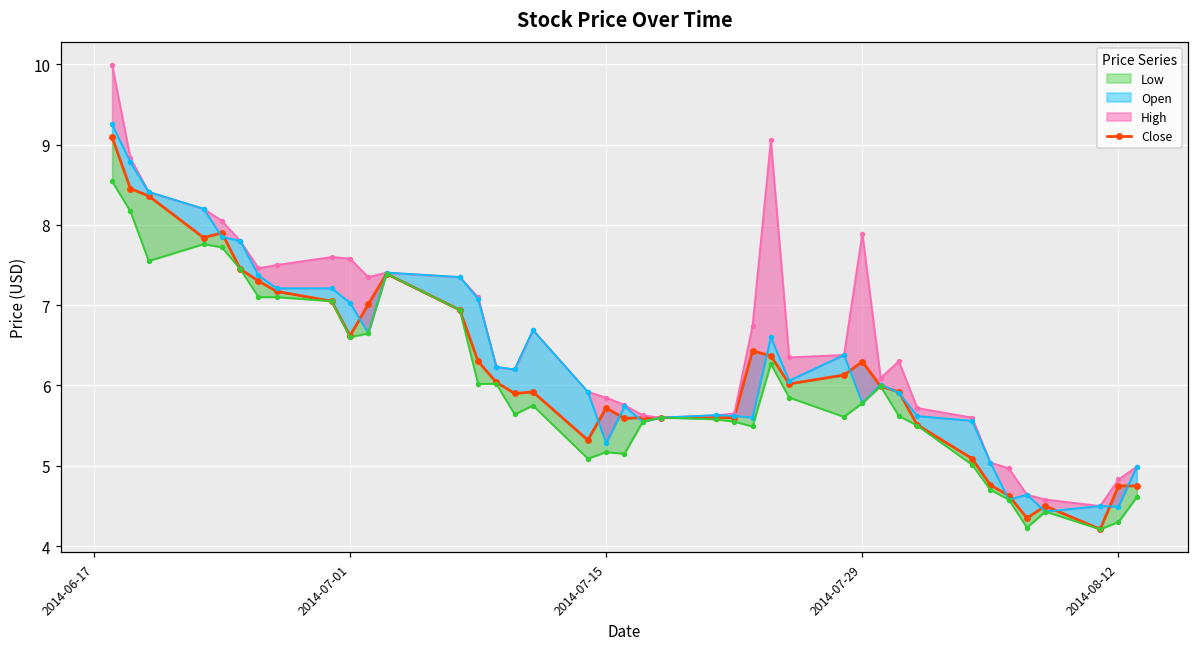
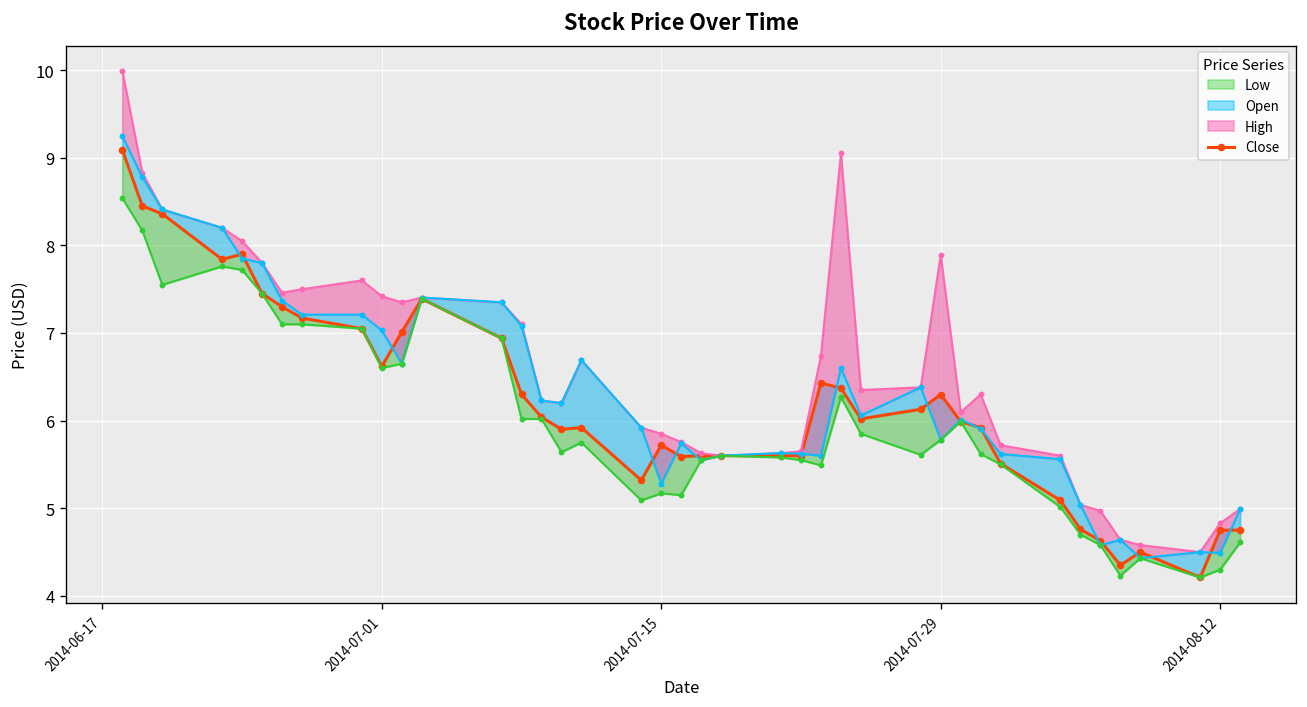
  {
    "High": {
-     "2014-07-01": 7.6,
+     "2014-07-01": 7.4,
      "2014-07-15": 5.9,
      "2014-07-29": 7.9,
      "2014-08-12": 4.8
    }
  }
